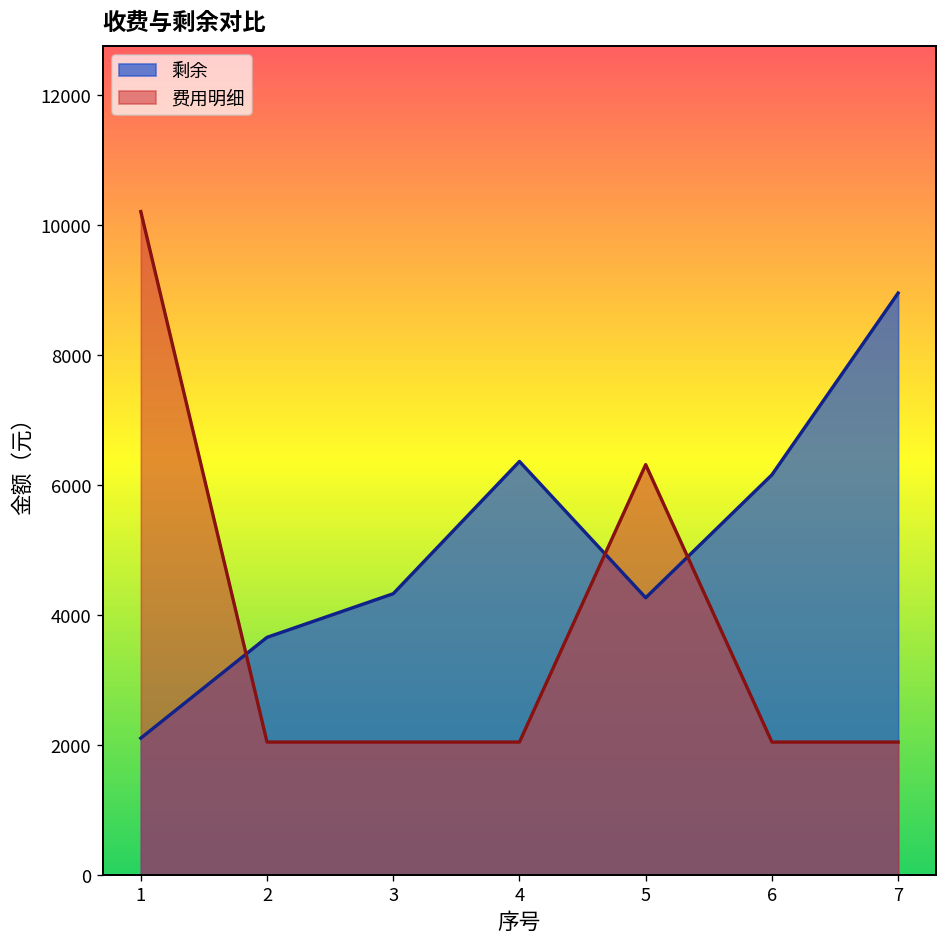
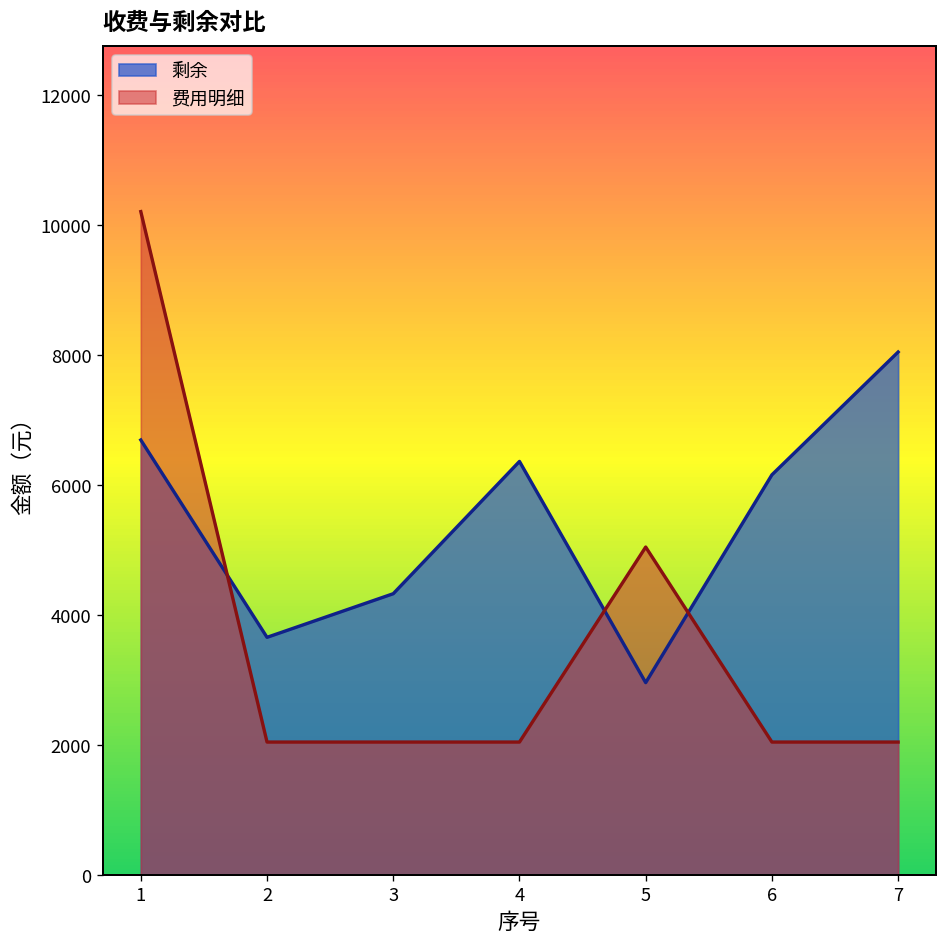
  {
    "剩余": {
-     "1": 2100,
+     "1": 6700,
      "2": 3700,
      "3": 4300,
      "4": 6400,
-     "5": 4300,
+     "5": 3000,
      "6": 6200,
-     "7": 8900
+     "7": 8000
    },
    "费用明细": {
      "1": 10200,
      "2": 2000,
      "3": 2000,
      "4": 2000,
-     "5": 6300,
+     "5": 5000,
      "6": 2000,
      "7": 2000
    }
  }
